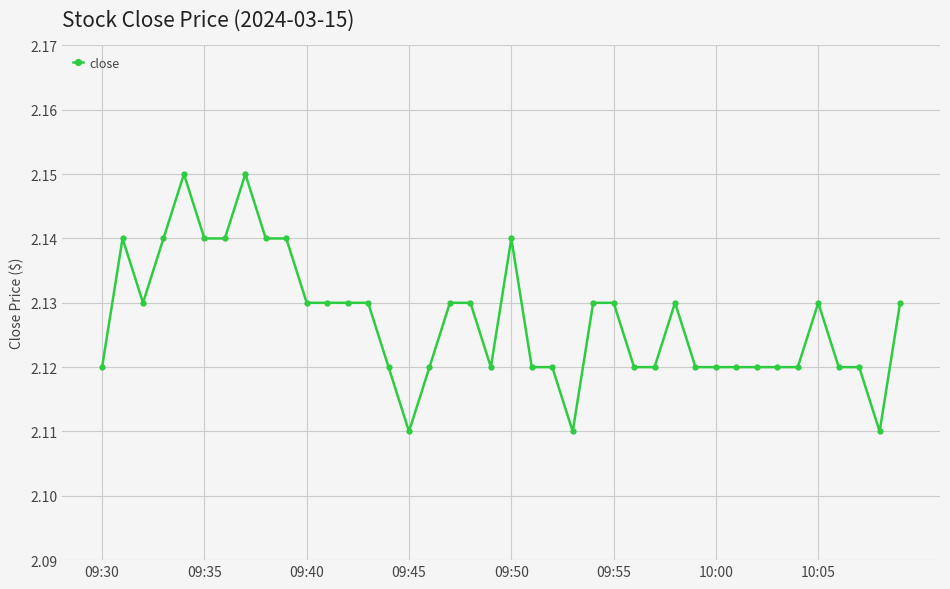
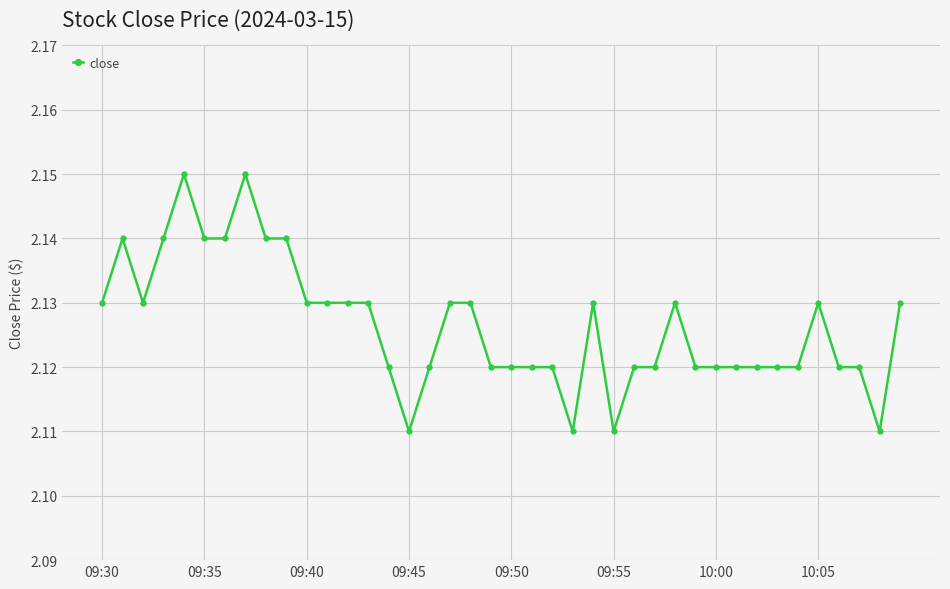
  {
-   "09:30": 2.12,
+   "09:30": 2.13,
    "09:35": 2.14,
    "09:40": 2.13,
    "09:45": 2.11,
-   "09:50": 2.14,
-   "09:55": 2.13,
+   "09:50": 2.12,
+   "09:55": 2.11,
    "10:00": 2.12,
    "10:05": 2.13
  }
